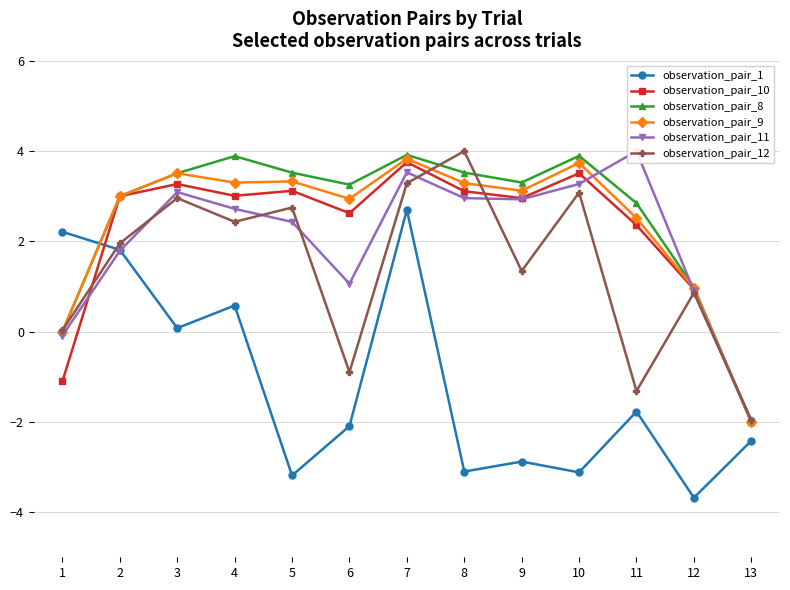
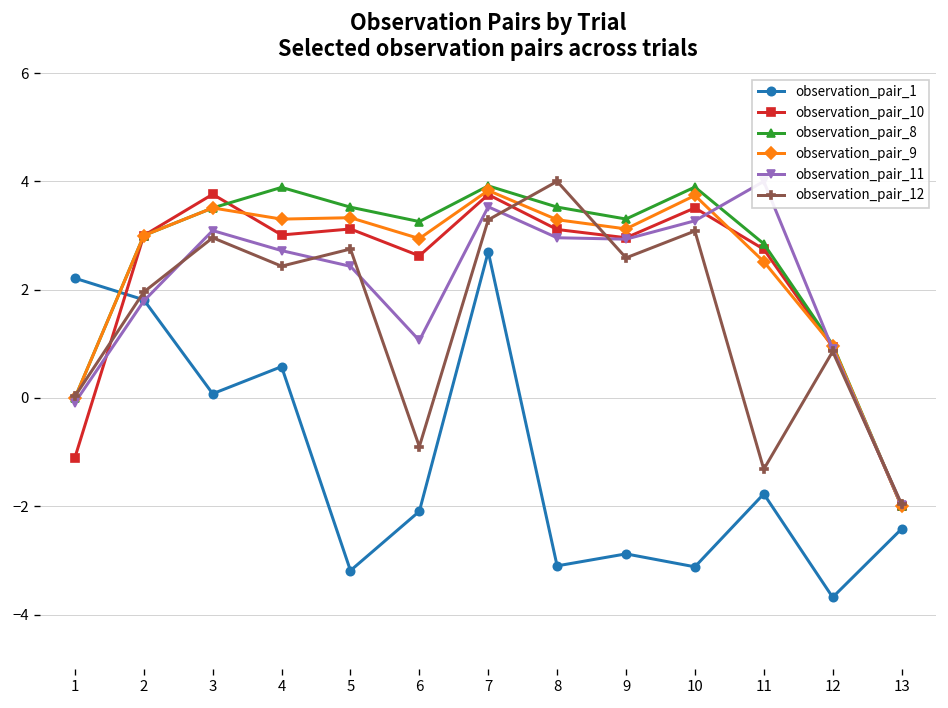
  {
    "observation_pair_1": {
      "1": 2.2,
      "3": 0.1,
      "4": 0.6,
      "5": -3.2,
      "6": -2.1,
      "7": 2.7,
      "8": -3.1,
      "9": -2.9,
      "10": -3.1,
      "11": -1.8,
      "12": -3.7,
      "13": -2.4
    },
    "observation_pair_10": {
      "1": -1.1,
-     "3": 3.3,
+     "3": 3.8,
      "4": 3.0,
      "5": 3.1,
      "6": 2.6,
      "7": 3.8,
      "8": 3.1,
      "10": 3.5,
-     "11": 2.4
+     "11": 2.7
    },
    "observation_pair_8": {
      "4": 3.9,
      "5": 3.5,
      "6": 3.3,
      "7": 3.9,
      "8": 3.5,
      "9": 3.3,
      "10": 3.9,
      "11": 2.8
    },
    "observation_pair_9": {
      "4": 3.3,
      "5": 3.3,
      "6": 2.9,
      "7": 3.8,
      "8": 3.3,
      "9": 3.1,
      "10": 3.7,
      "11": 2.5
    },
    "observation_pair_11": {
      "1": -0.1,
      "3": 3.1,
      "4": 2.7,
      "5": 2.4,
      "6": 1.1,
      "7": 3.5,
      "8": 3.0,
      "10": 3.3
    },
    "observation_pair_12": {
      "2": 2.0,
      "3": 3.0,
      "4": 2.4,
      "5": 2.8,
      "6": -0.9,
      "7": 3.3,
      "8": 4.0,
-     "9": 1.3,
+     "9": 2.6,
      "10": 3.1,
      "11": -1.3
    }
  }
